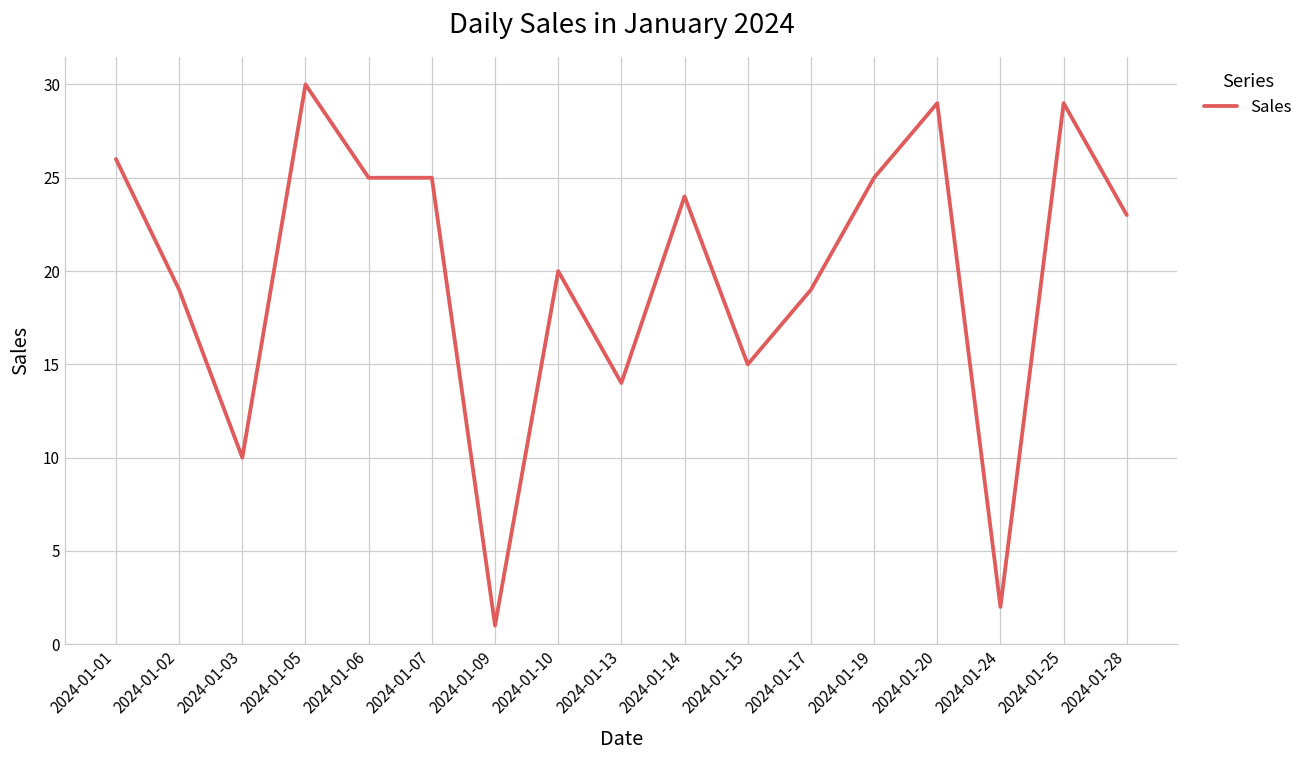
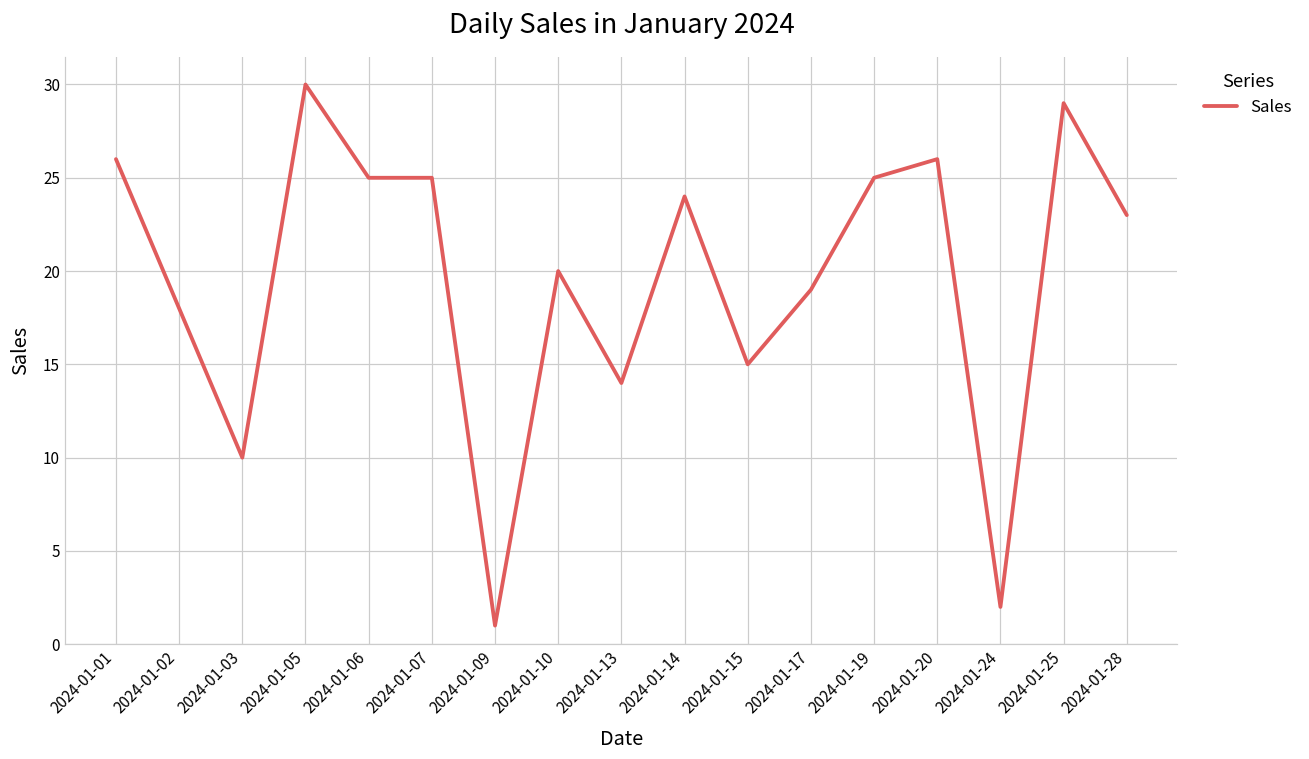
  {
    "2024-01-01": 26,
-   "2024-01-02": 19,
+   "2024-01-02": 18,
    "2024-01-03": 10,
    "2024-01-05": 30,
    "2024-01-06": 25,
    "2024-01-07": 25,
    "2024-01-09": 1,
    "2024-01-10": 20,
    "2024-01-13": 14,
    "2024-01-14": 24,
    "2024-01-15": 15,
    "2024-01-17": 19,
    "2024-01-19": 25,
-   "2024-01-20": 29,
+   "2024-01-20": 26,
    "2024-01-24": 2,
    "2024-01-25": 29,
    "2024-01-28": 23
  }
